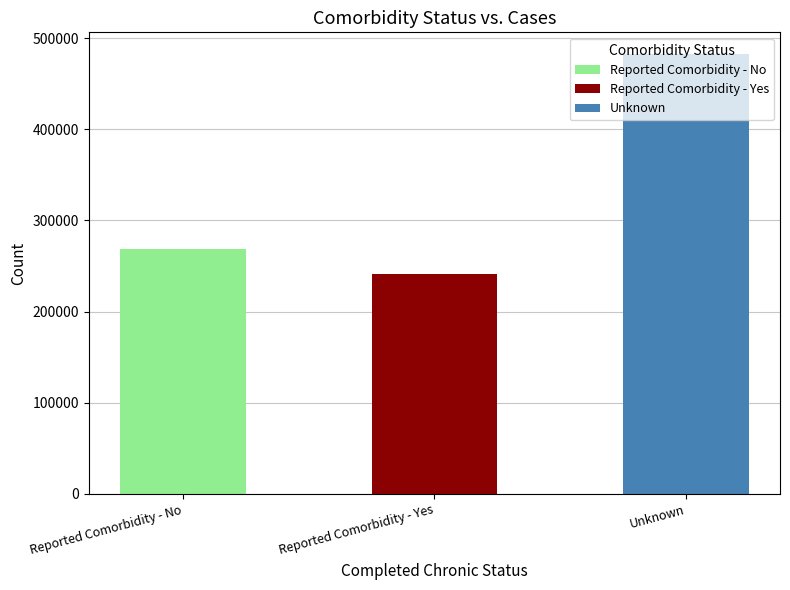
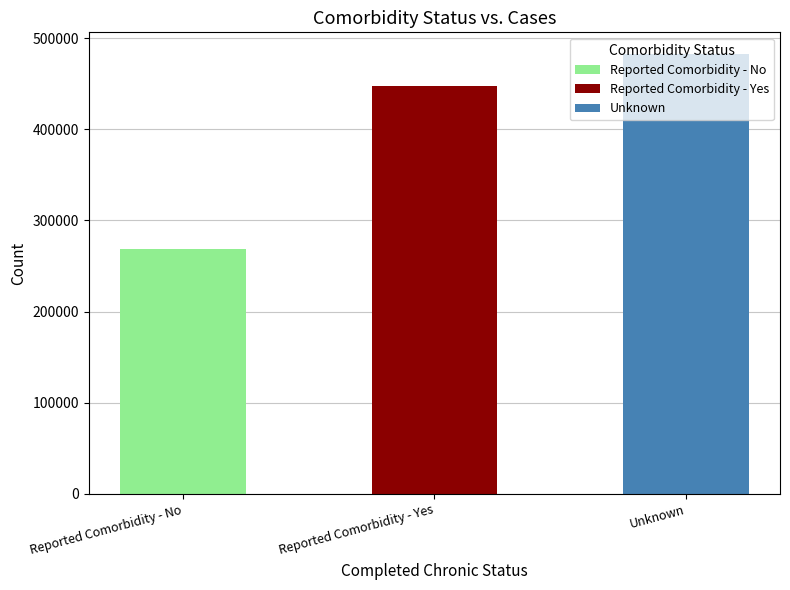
  {
    "Reported Comorbidity - No": 270000,
-   "Reported Comorbidity - Yes": 240000
+   "Reported Comorbidity - Yes": 450000
  }
